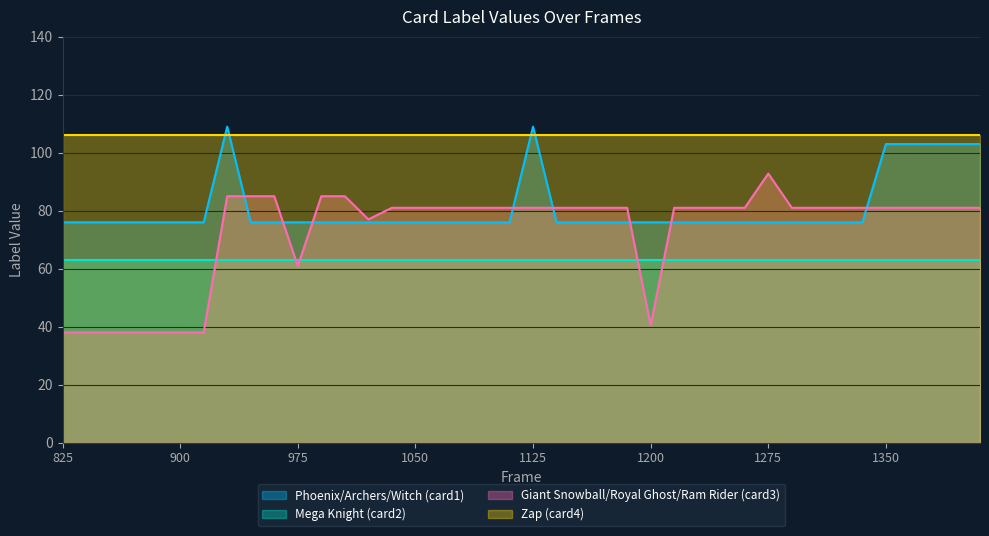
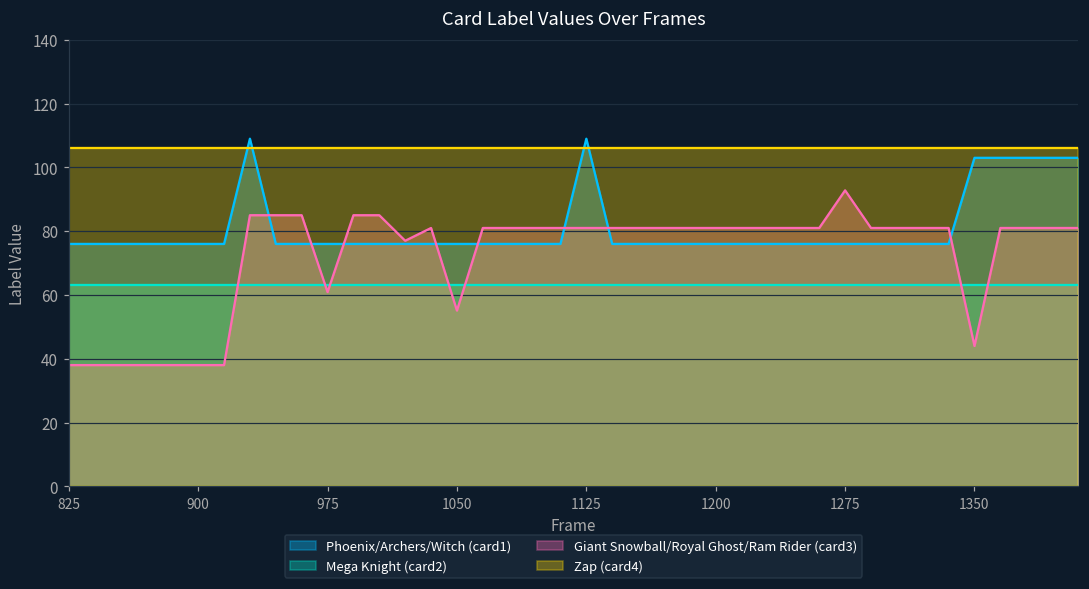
  {
    "Giant Snowball/Royal Ghost/Ram Rider (card3)": {
      "825": 38,
      "900": 38,
      "975": 61,
-     "1050": 81,
+     "1050": 55,
      "1125": 81,
-     "1200": 41,
+     "1200": 81,
      "1275": 93,
-     "1350": 81
+     "1350": 44
    },
    "Zap (card4)": {
      "825": 106,
      "900": 106,
      "975": 106,
      "1050": 106,
      "1125": 106,
      "1200": 106,
      "1275": 106,
      "1350": 106
    }
  }
